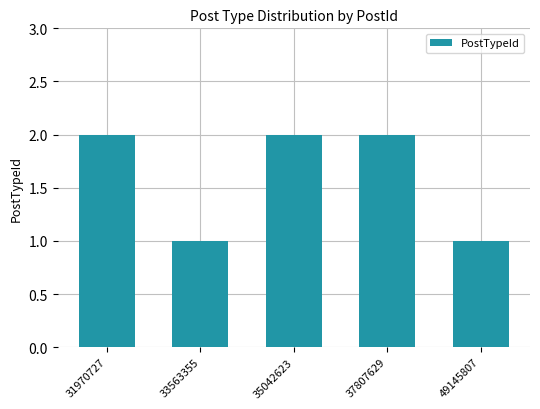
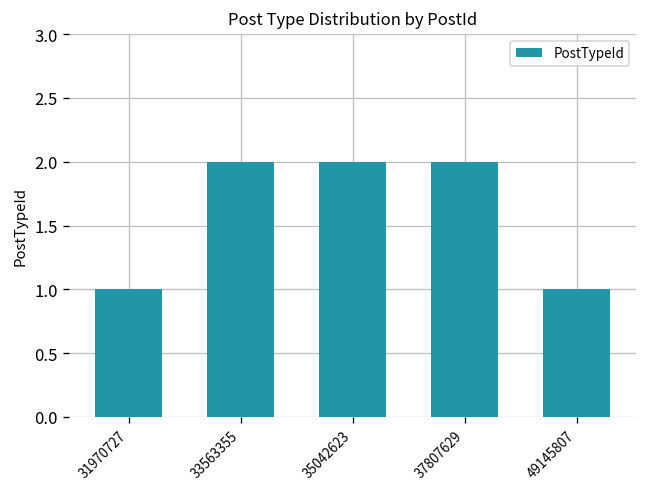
  {
-   "31970727": 2,
-   "33563355": 1,
+   "31970727": 1,
+   "33563355": 2,
    "35042623": 2,
    "37807629": 2,
    "49145807": 1
  }
